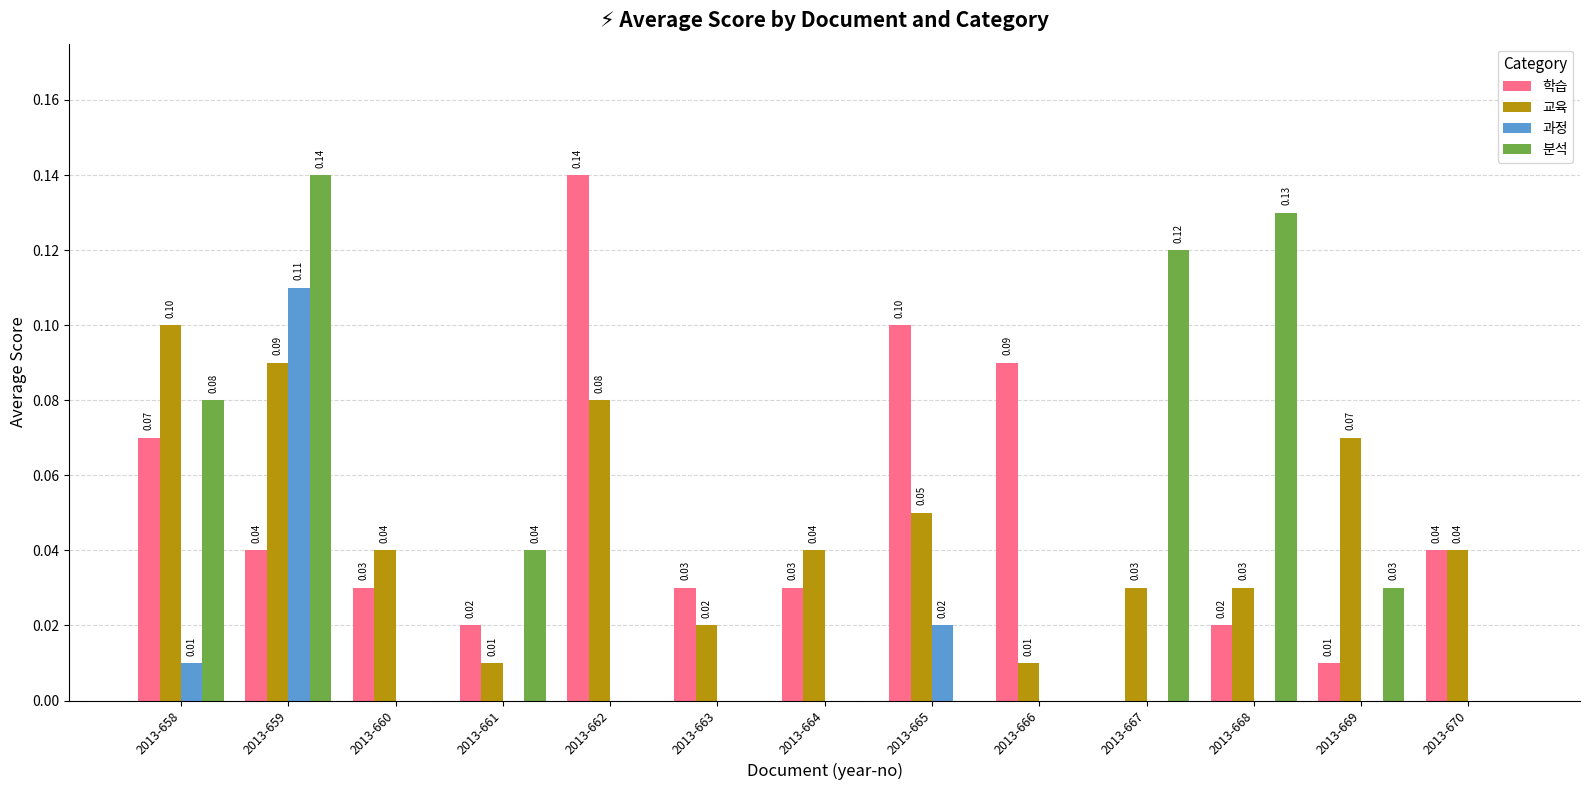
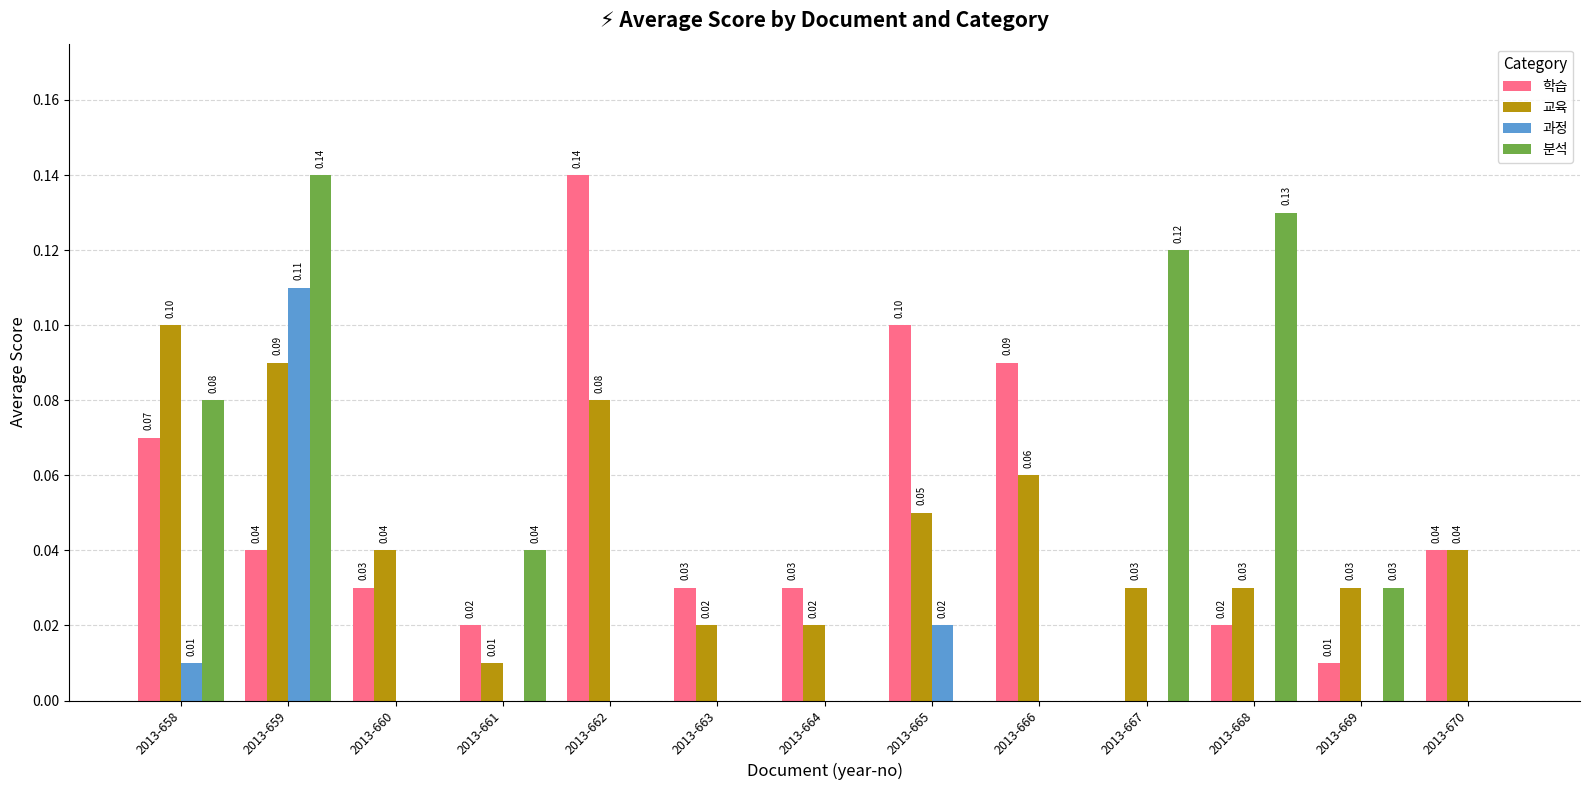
  {
    "학습": {
      "2013-658": 0.07,
      "2013-659": 0.04,
      "2013-660": 0.03,
      "2013-661": 0.02,
      "2013-662": 0.14,
      "2013-663": 0.03,
      "2013-664": 0.03,
      "2013-665": 0.10,
      "2013-666": 0.09,
      "2013-668": 0.02,
      "2013-669": 0.01,
      "2013-670": 0.04
    },
    "교육": {
      "2013-658": 0.10,
      "2013-659": 0.09,
      "2013-660": 0.04,
      "2013-661": 0.01,
      "2013-662": 0.08,
      "2013-663": 0.02,
-     "2013-664": 0.04,
+     "2013-664": 0.02,
      "2013-665": 0.05,
-     "2013-666": 0.01,
+     "2013-666": 0.06,
      "2013-667": 0.03,
      "2013-668": 0.03,
-     "2013-669": 0.07,
+     "2013-669": 0.03,
      "2013-670": 0.04
    },
    "과정": {
      "2013-658": 0.01,
      "2013-659": 0.11,
      "2013-665": 0.02
    },
    "분석": {
      "2013-658": 0.08,
      "2013-659": 0.14,
      "2013-661": 0.04,
      "2013-667": 0.12,
      "2013-668": 0.13,
      "2013-669": 0.03
    }
  }
